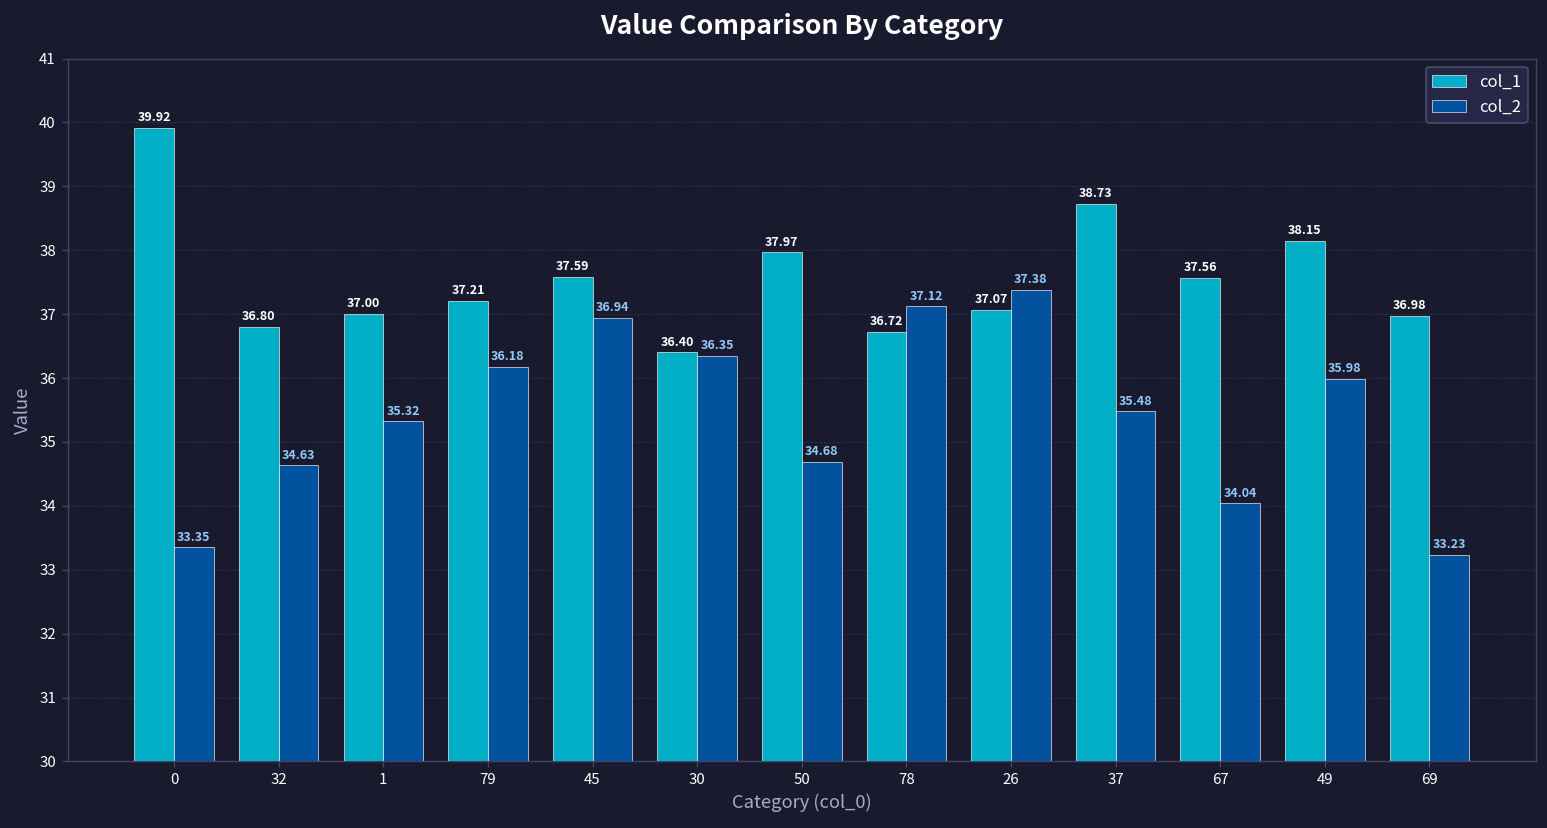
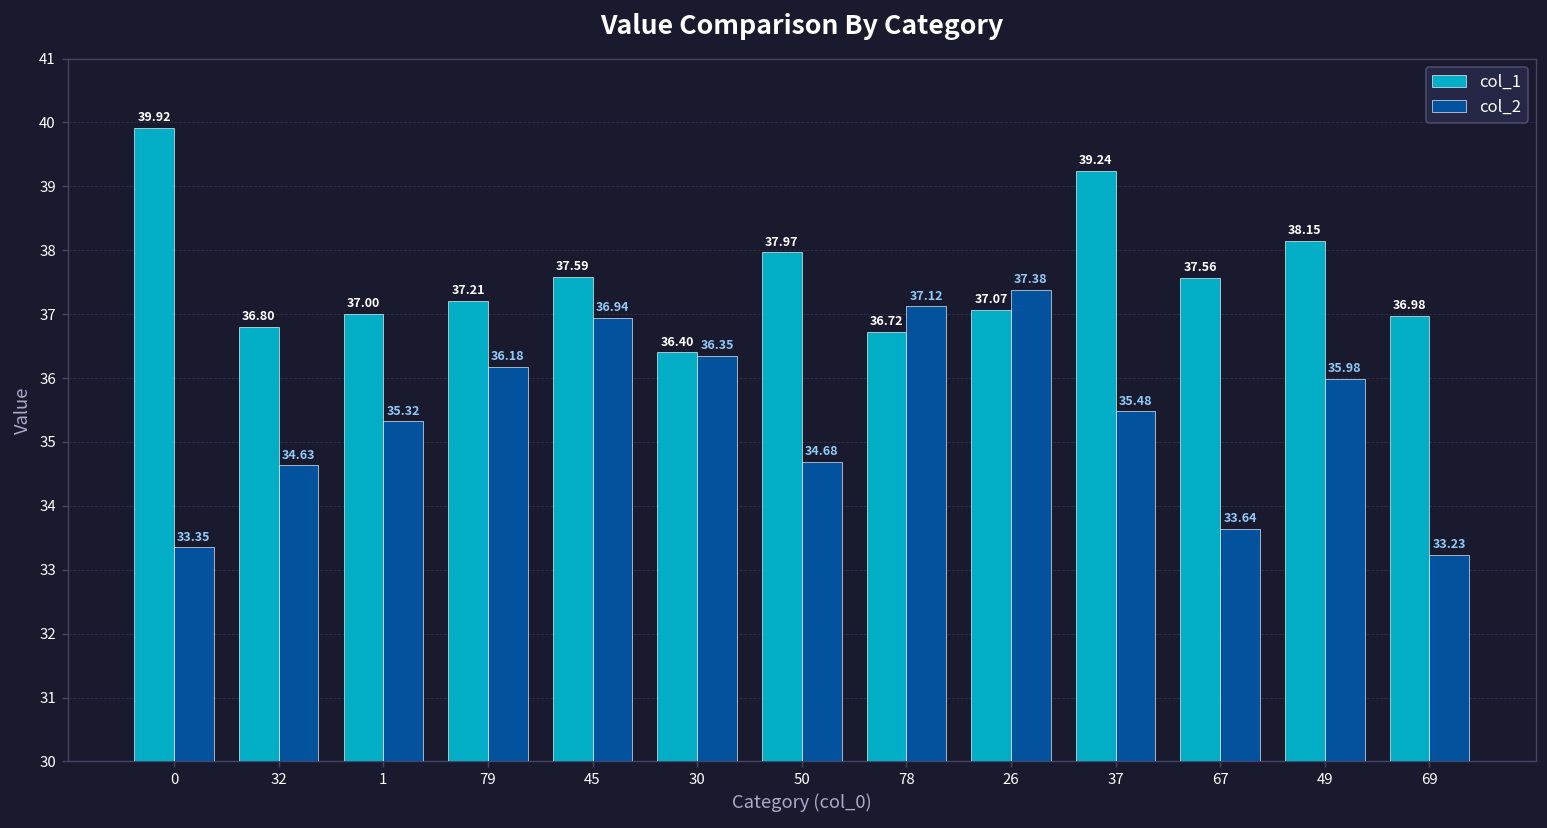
  {
    "col_1": {
      "0": 39.92,
      "32": 36.80,
      "1": 37.00,
      "79": 37.21,
      "45": 37.59,
      "30": 36.40,
      "50": 37.97,
      "78": 36.72,
      "26": 37.07,
-     "37": 38.73,
+     "37": 39.24,
      "67": 37.56,
      "49": 38.15,
      "69": 36.98
    },
    "col_2": {
      "0": 33.35,
      "32": 34.63,
      "1": 35.32,
      "79": 36.18,
      "45": 36.94,
      "30": 36.35,
      "50": 34.68,
      "78": 37.12,
      "26": 37.38,
      "37": 35.48,
-     "67": 34.04,
+     "67": 33.64,
      "49": 35.98,
      "69": 33.23
    }
  }
